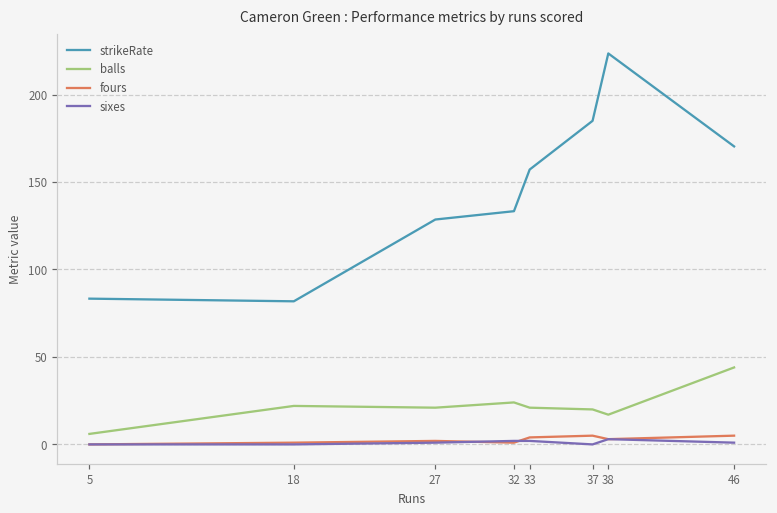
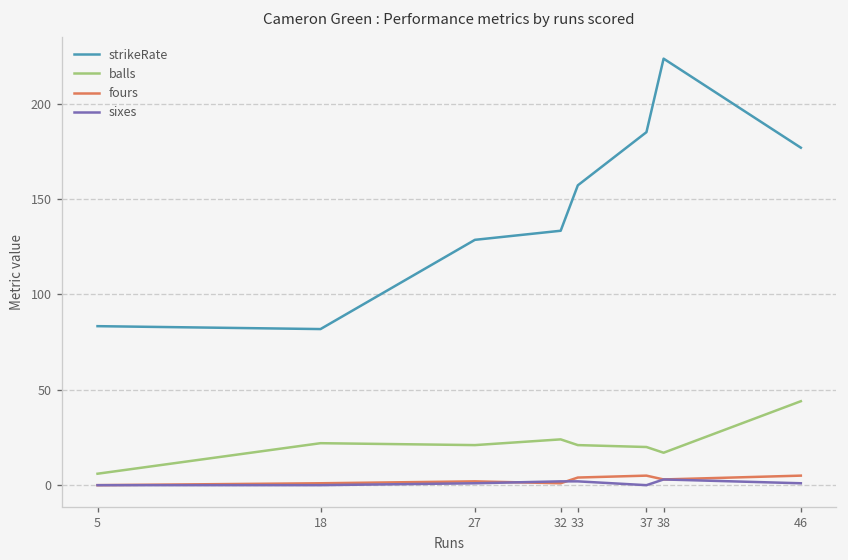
  {
    "strikeRate": {
      "5": 83,
      "18": 82,
      "27": 129,
      "32": 133,
      "33": 157,
      "37": 185,
      "38": 224,
-     "46": 170
+     "46": 177
    },
    "balls": {
      "5": 6,
      "18": 22,
      "27": 21,
      "32": 24,
      "33": 21,
      "37": 20,
      "38": 17,
      "46": 44
    },
    "fours": {
      "33": 4,
      "37": 5,
      "46": 5
    },
    "sixes": {
      "33": 2,
      "37": 0,
      "46": 1
    }
  }
